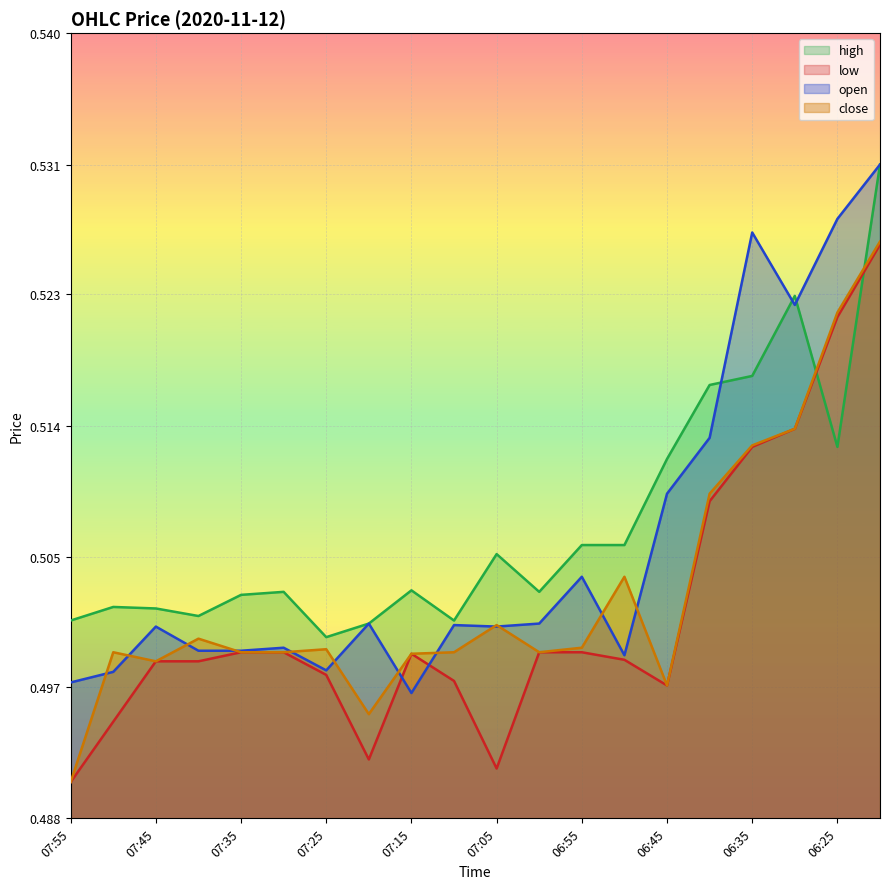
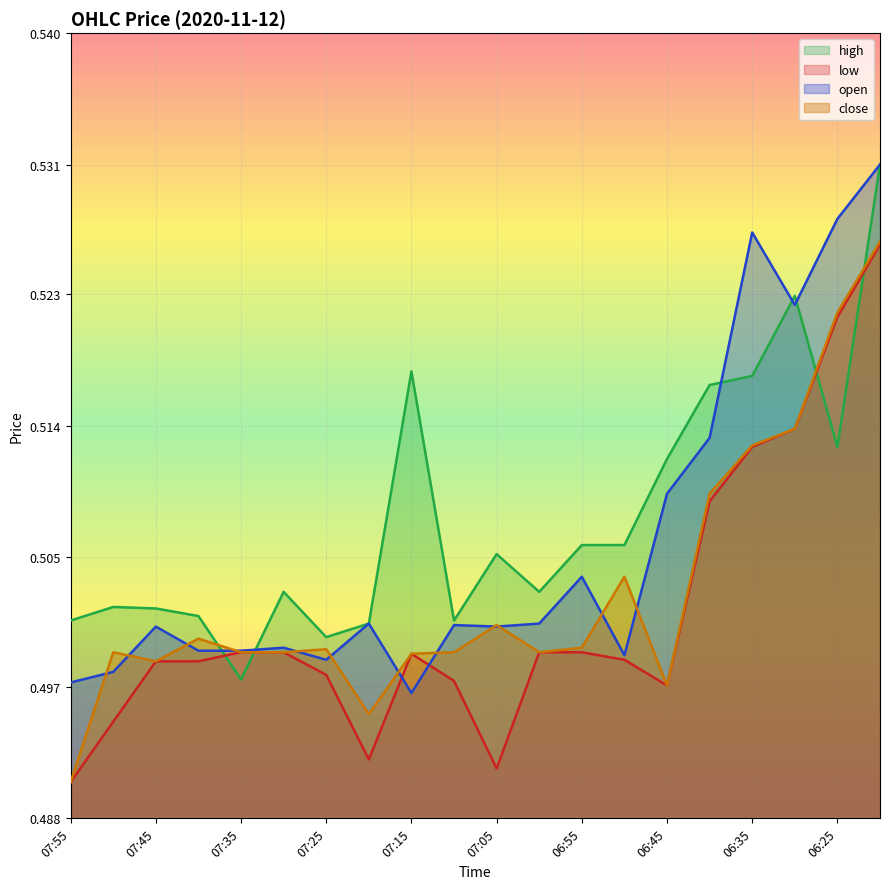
  {
    "high": {
      "07:55": 0.5011,
      "07:45": 0.5019,
-     "07:35": 0.5028,
+     "07:35": 0.4972,
      "07:25": 0.5000,
-     "07:15": 0.5031,
+     "07:15": 0.5176,
      "07:05": 0.5055,
      "06:55": 0.5061,
      "06:45": 0.5118,
      "06:35": 0.5173,
      "06:25": 0.5126
    },
    "open": {
      "07:55": 0.4970,
      "07:45": 0.5007,
-     "07:25": 0.4978,
+     "07:25": 0.4985,
      "07:15": 0.4963,
      "06:55": 0.5040,
      "06:45": 0.5095,
      "06:35": 0.5268,
      "06:25": 0.5277
    }
  }
